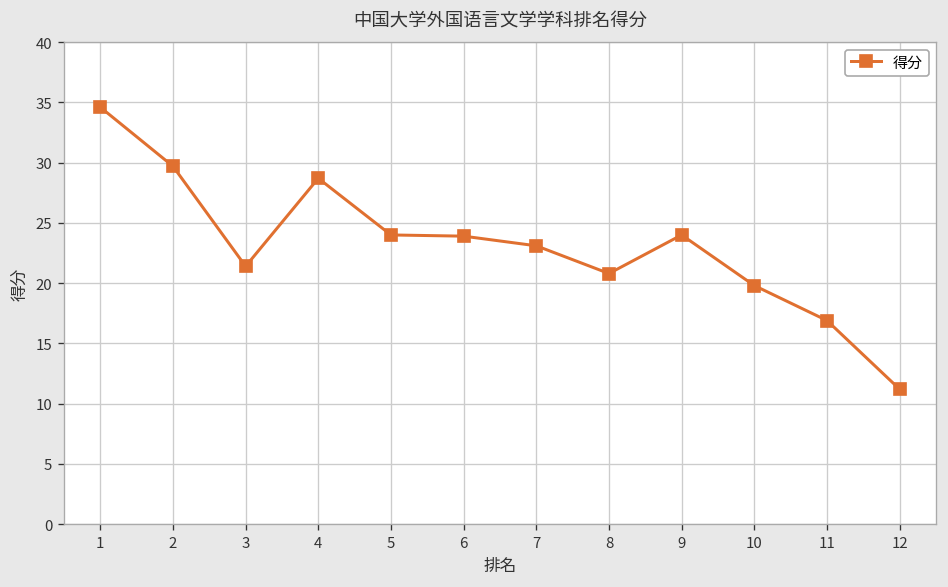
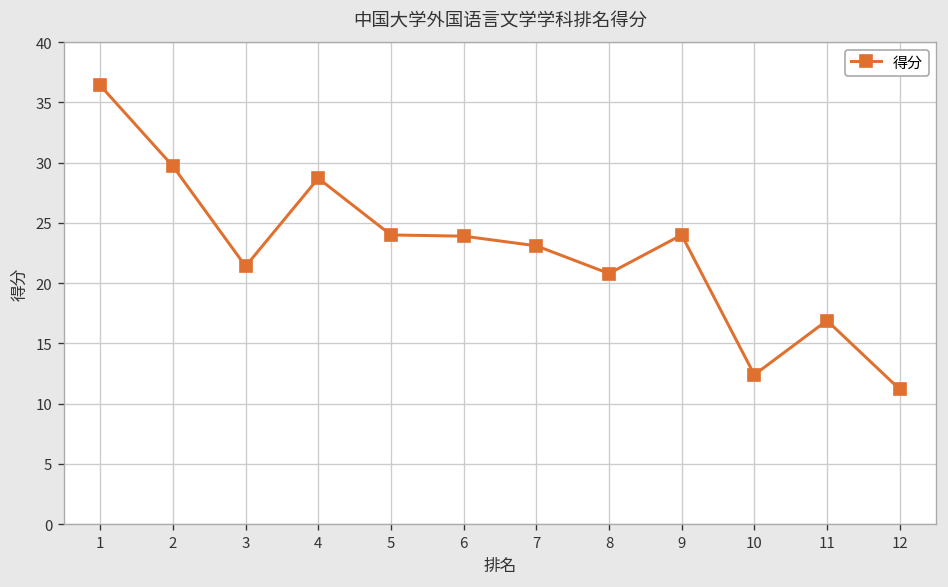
  {
    "得分": {
-     "1": 34.6,
+     "1": 36.4,
      "2": 29.7,
      "3": 21.4,
      "4": 28.7,
      "5": 24.0,
      "6": 23.9,
      "7": 23.1,
      "8": 20.8,
      "9": 24.0,
-     "10": 19.8,
+     "10": 12.4,
      "11": 16.9,
      "12": 11.2
    }
  }
